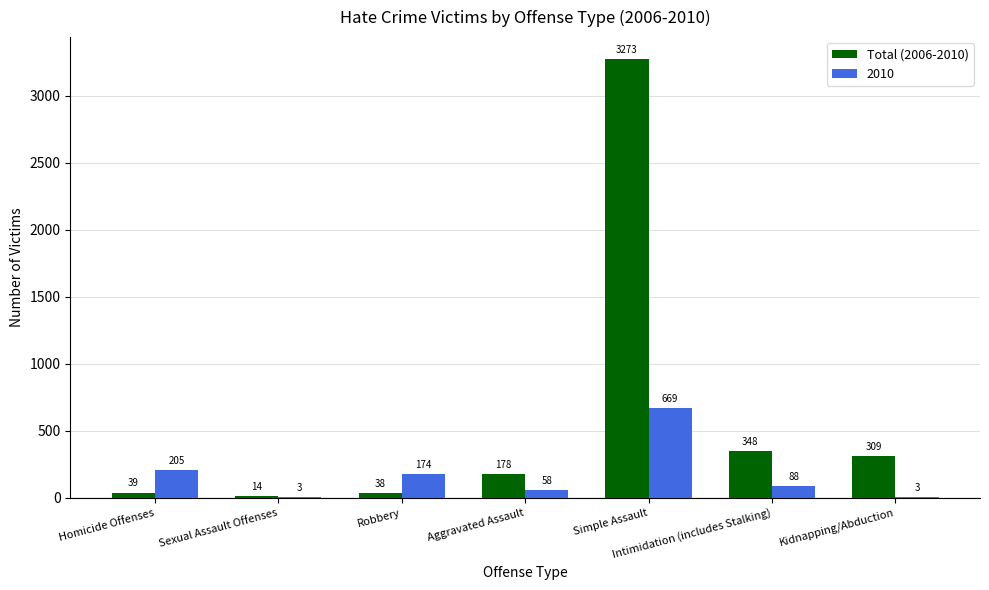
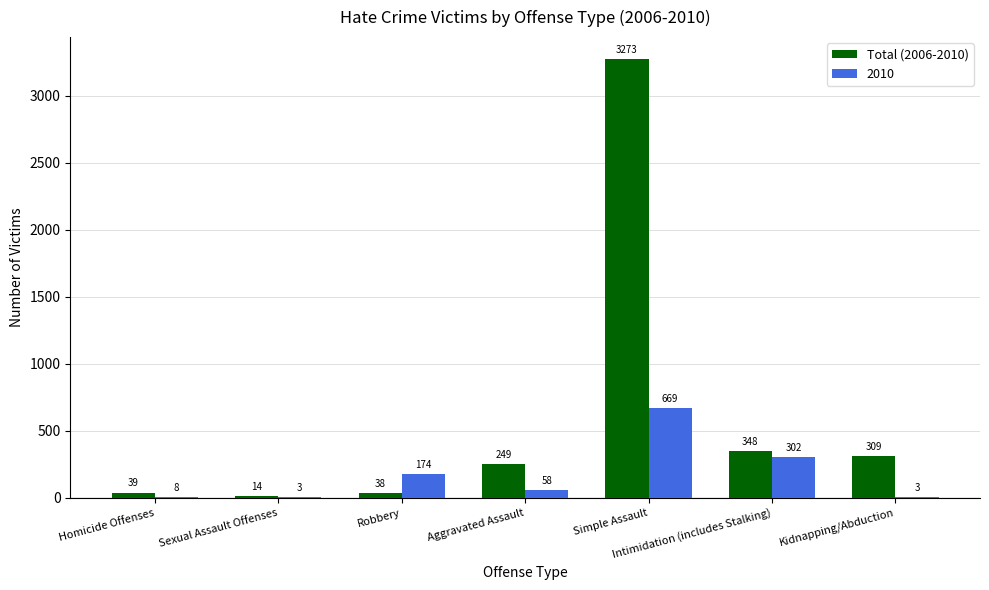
  {
    "Total (2006-2010)": {
      "Homicide Offenses": 39,
      "Sexual Assault Offenses": 14,
      "Robbery": 38,
-     "Aggravated Assault": 178,
+     "Aggravated Assault": 249,
      "Simple Assault": 3273,
      "Intimidation (includes Stalking)": 348,
      "Kidnapping/Abduction": 309
    },
    "2010": {
-     "Homicide Offenses": 205,
+     "Homicide Offenses": 8,
      "Sexual Assault Offenses": 3,
      "Robbery": 174,
      "Aggravated Assault": 58,
      "Simple Assault": 669,
-     "Intimidation (includes Stalking)": 88,
+     "Intimidation (includes Stalking)": 302,
      "Kidnapping/Abduction": 3
    }
  }
